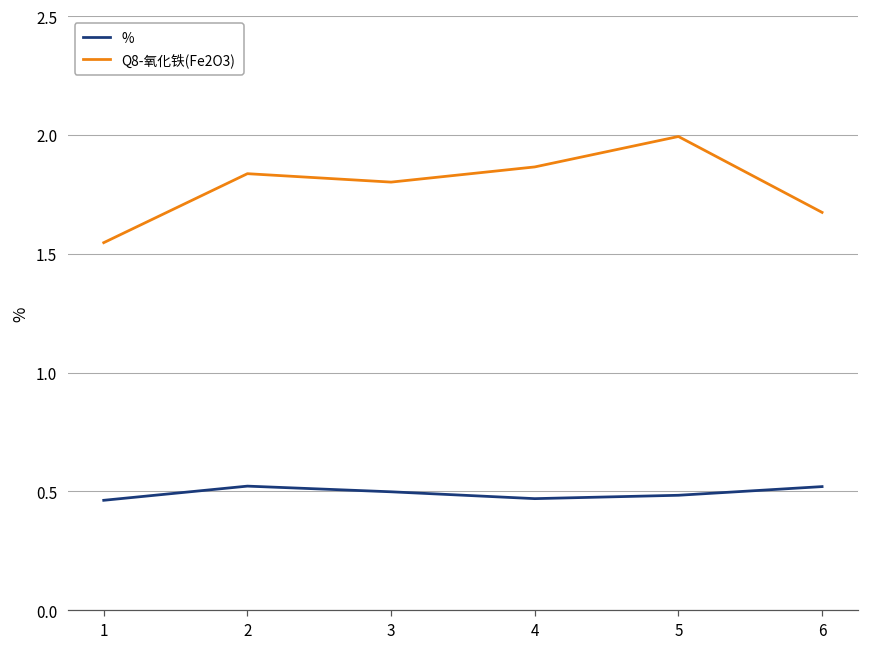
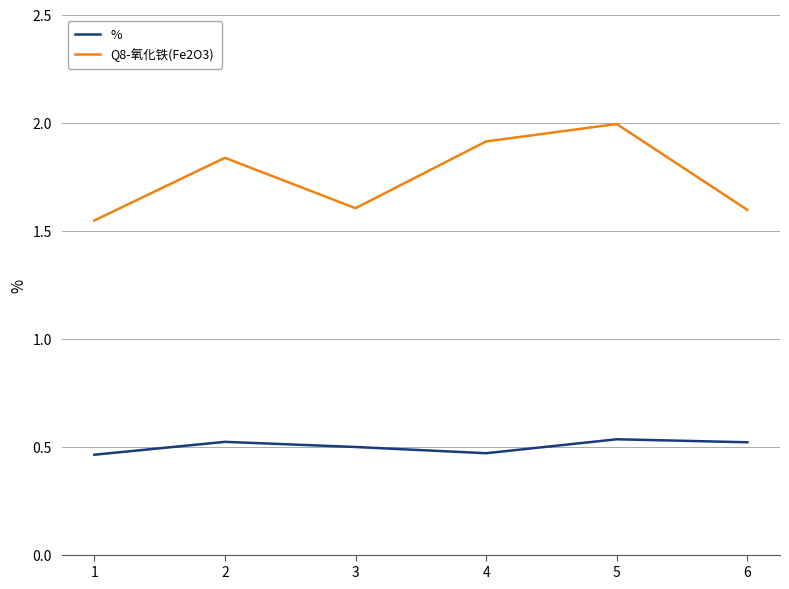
  {
    "%": {
      "1": 0.46,
      "2": 0.52,
      "3": 0.50,
      "4": 0.47,
-     "5": 0.48,
+     "5": 0.53,
      "6": 0.52
    },
    "Q8-氧化铁(Fe2O3)": {
      "1": 1.55,
      "2": 1.84,
-     "3": 1.80,
-     "4": 1.87,
+     "3": 1.60,
+     "4": 1.91,
      "5": 1.99,
-     "6": 1.67
+     "6": 1.60
    }
  }
